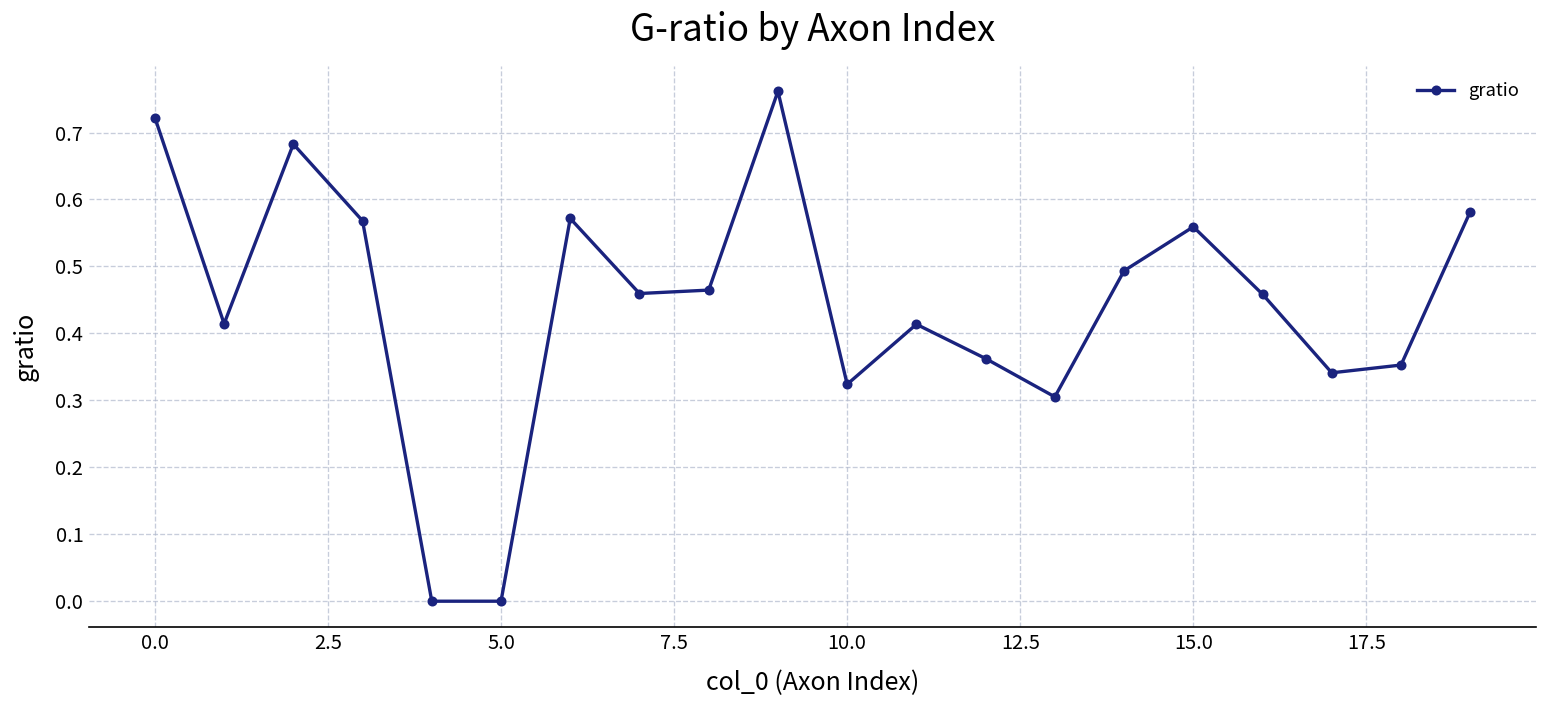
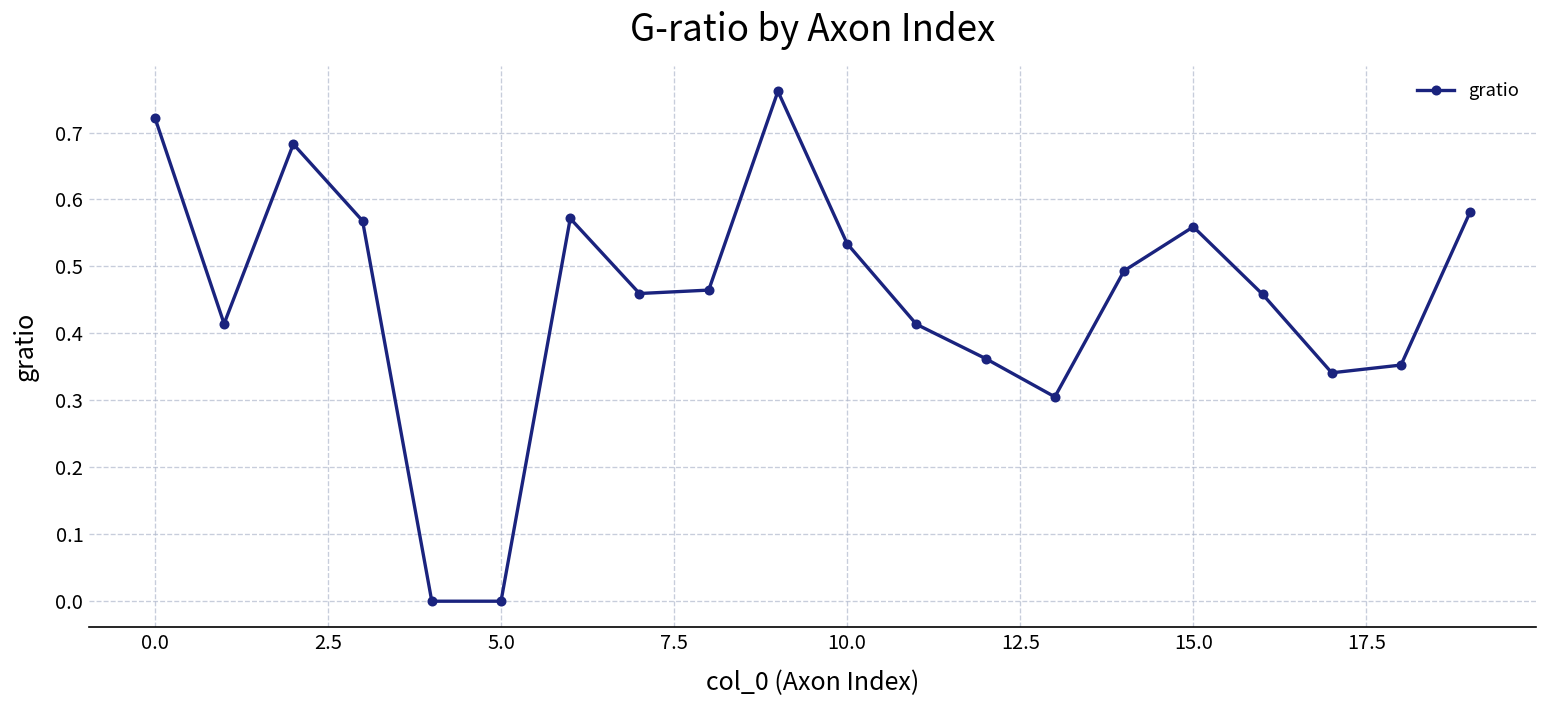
  {
    "0.0": 0.72,
    "5.0": 0.00,
-   "10.0": 0.32,
+   "10.0": 0.53,
    "15.0": 0.56
  }
